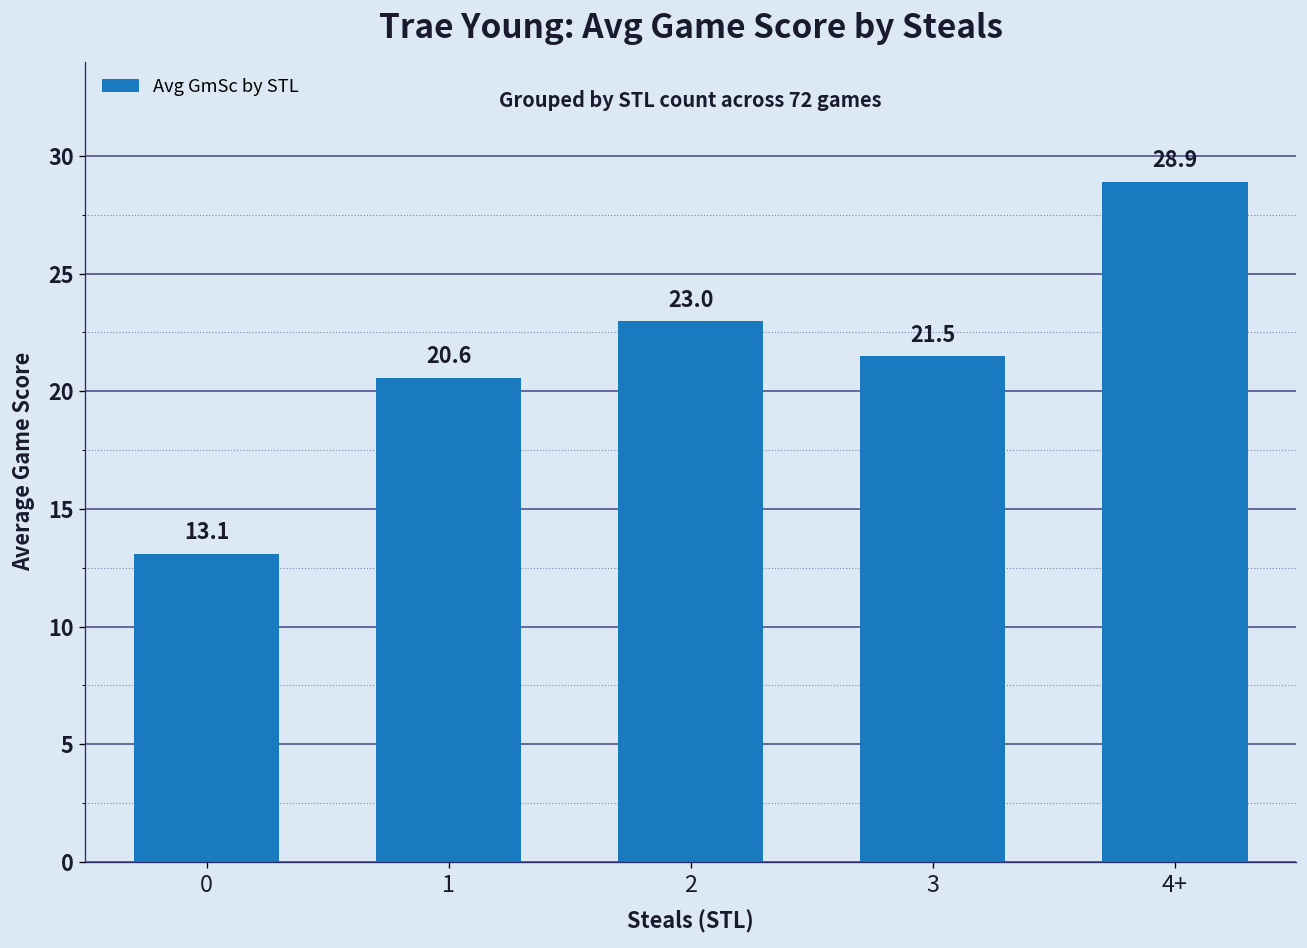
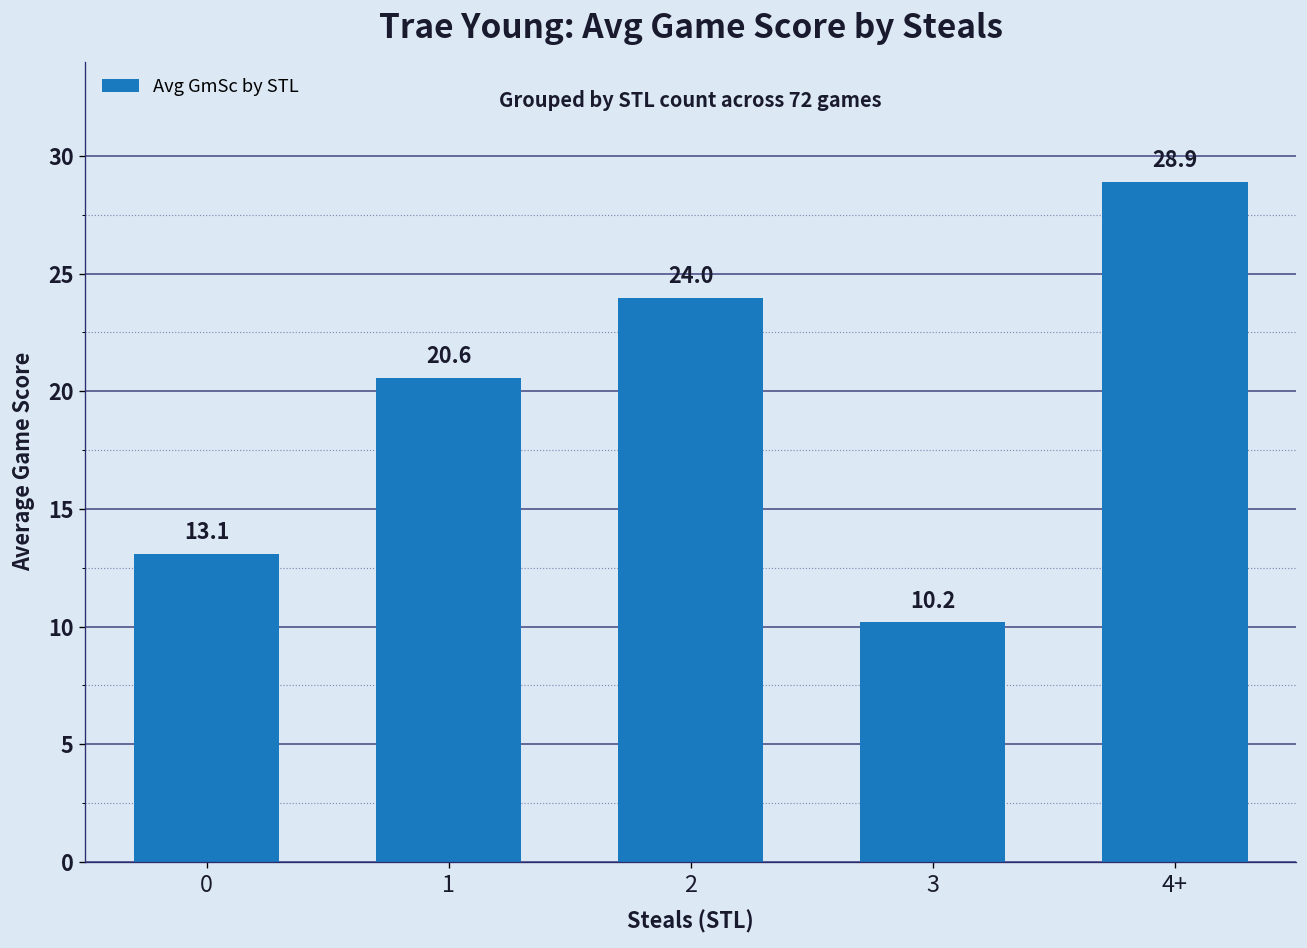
  {
    "0": 13.1,
    "1": 20.6,
-   "2": 23.0,
-   "3": 21.5,
+   "2": 24.0,
+   "3": 10.2,
    "4+": 28.9
  }
